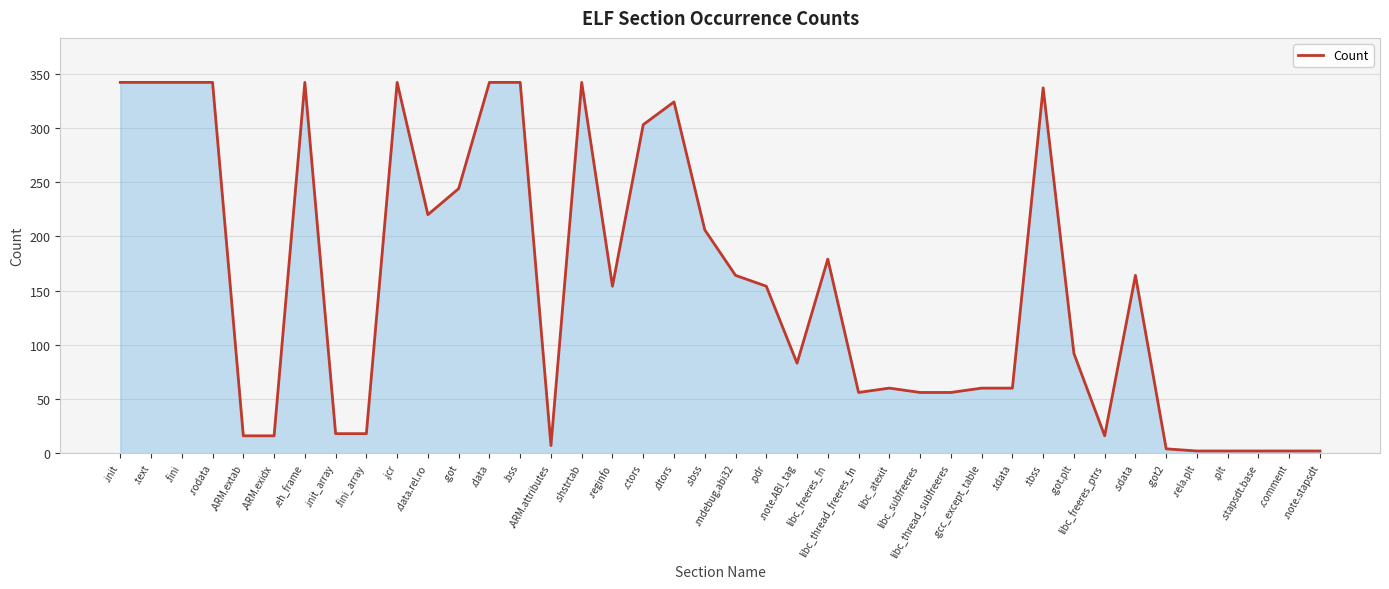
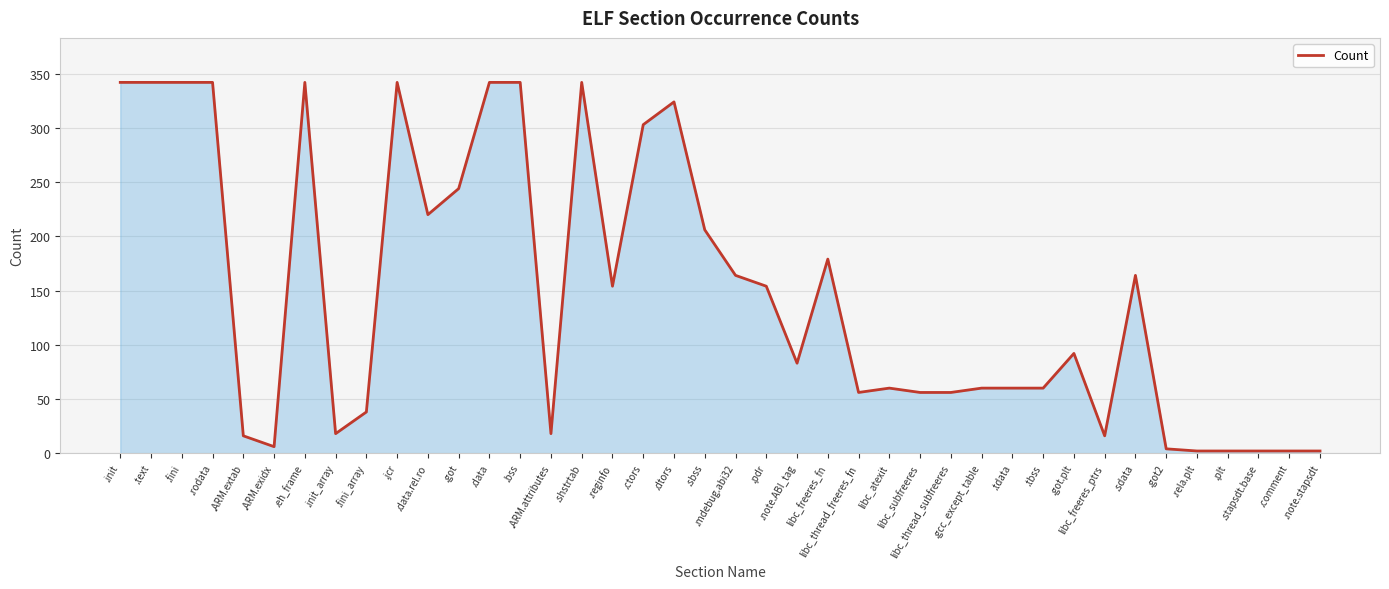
  {
    ".init": 342,
    ".text": 342,
    ".fini": 342,
    ".rodata": 342,
    ".ARM.extab": 16,
-   ".ARM.exidx": 16,
+   ".ARM.exidx": 6,
    ".eh_frame": 342,
    ".init_array": 18,
-   ".fini_array": 18,
+   ".fini_array": 38,
    ".jcr": 342,
    ".data.rel.ro": 220,
    ".got": 244,
    ".data": 342,
    ".bss": 342,
-   ".ARM.attributes": 7,
+   ".ARM.attributes": 18,
    ".shstrtab": 342,
    ".reginfo": 154,
    ".ctors": 303,
    ".dtors": 324,
    ".sbss": 206,
    ".mdebug.abi32": 164,
    ".pdr": 154,
    ".note.ABI_tag": 83,
    "libc_freeres_fn": 179,
    "libc_thread_freeres_fn": 56,
    "libc_atexit": 60,
    "libc_subfreeres": 56,
    "libc_thread_subfreeres": 56,
    ".gcc_except_table": 60,
    ".tdata": 60,
-   ".tbss": 337,
+   ".tbss": 60,
    ".got.plt": 92,
    "libc_freeres_ptrs": 16,
    ".sdata": 164,
    ".got2": 4,
    ".rela.plt": 2,
    ".plt": 2,
    ".stapsdt.base": 2,
    ".comment": 2,
    ".note.stapsdt": 2
  }
